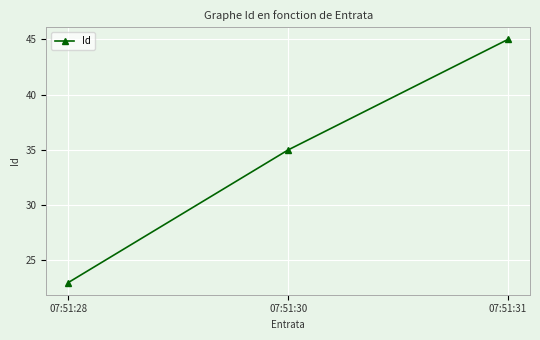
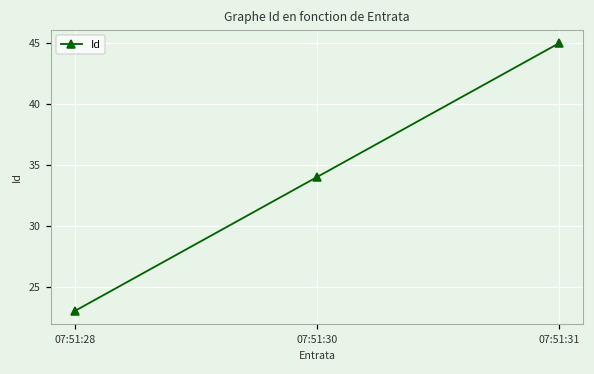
  {
    "07:51:28": 23,
-   "07:51:30": 35,
+   "07:51:30": 34,
    "07:51:31": 45
  }
